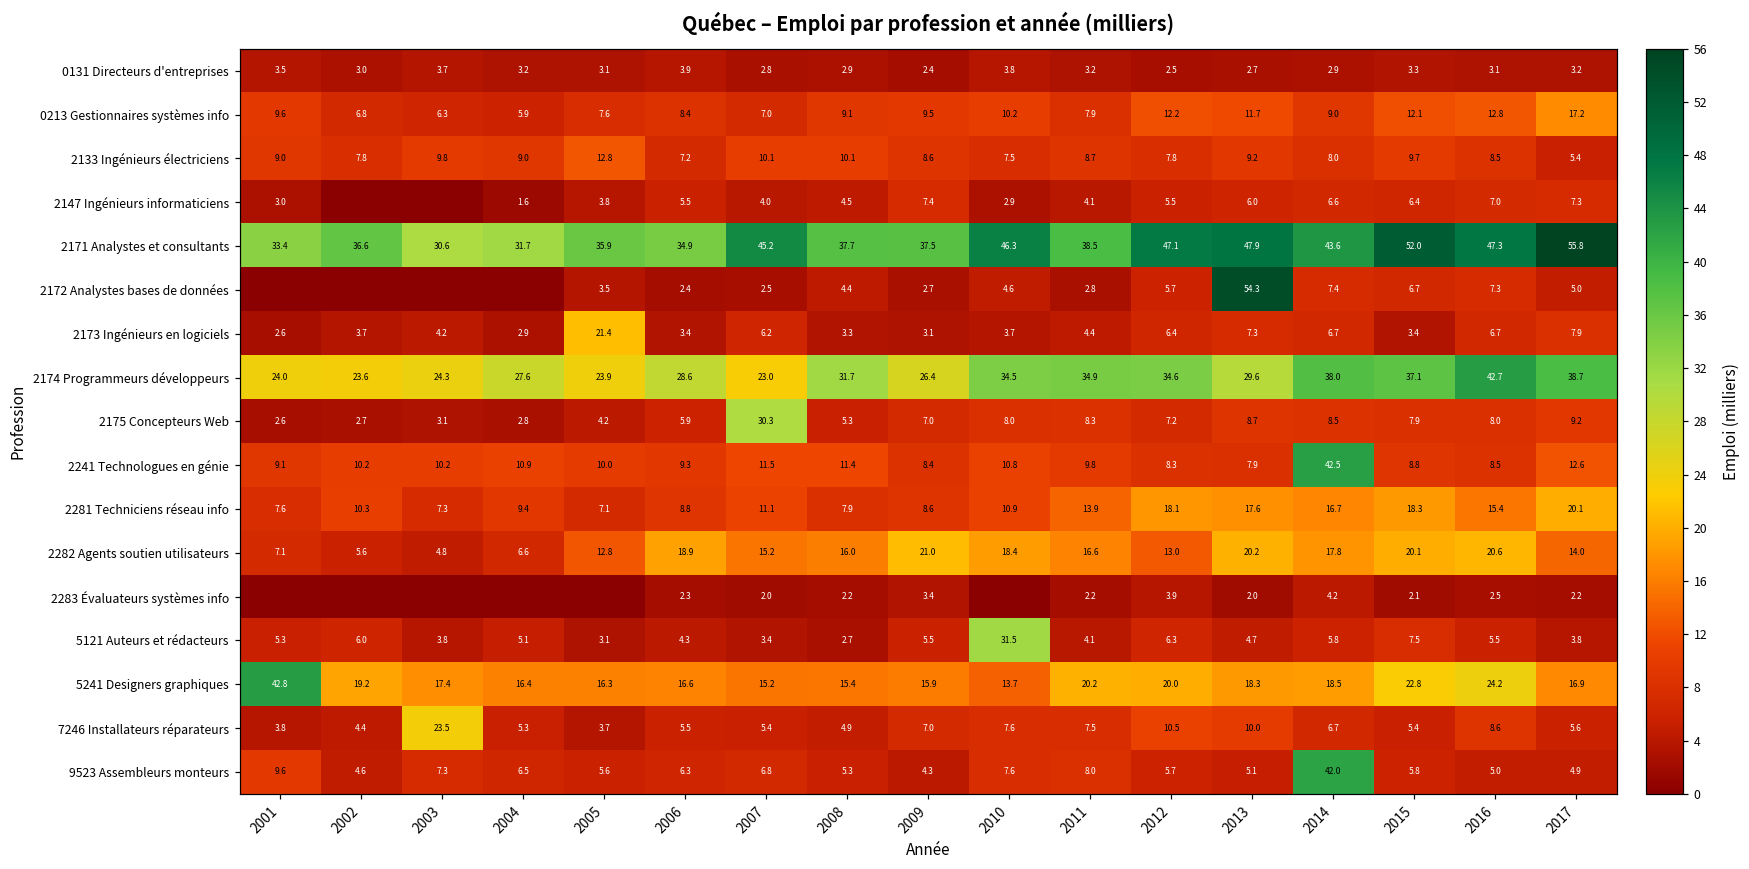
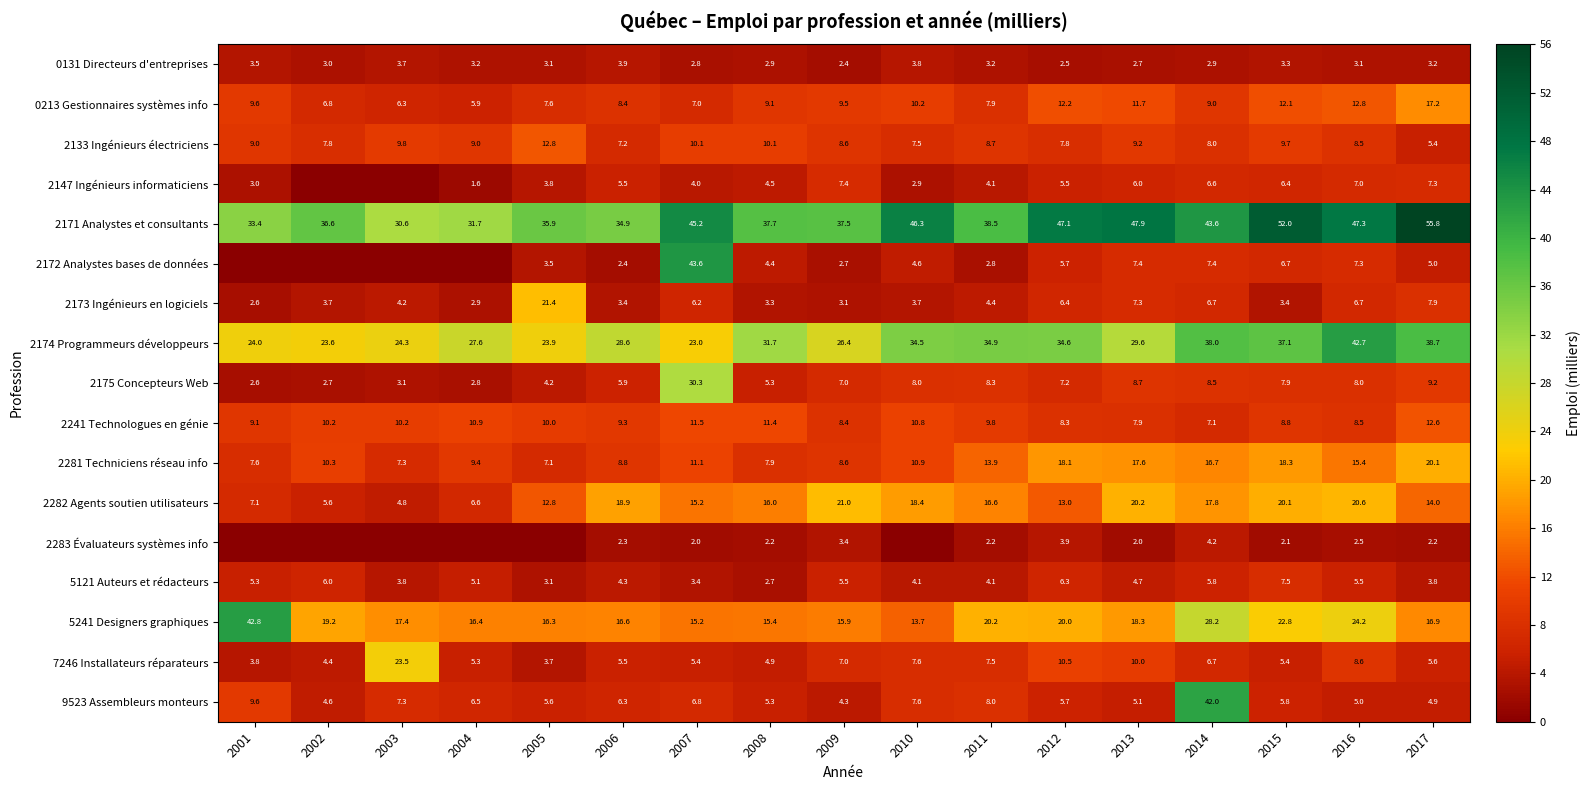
  {
    "2172 Analystes bases de données": {
      "2005": 3.5,
      "2006": 2.4,
-     "2007": 2.5,
+     "2007": 43.6,
      "2008": 4.4,
      "2009": 2.7,
      "2010": 4.6,
      "2011": 2.8,
      "2012": 5.7,
-     "2013": 54.3,
+     "2013": 7.4,
      "2014": 7.4,
      "2015": 6.7,
      "2016": 7.3,
      "2017": 5.0
    },
    "2241 Technologues en génie": {
      "2001": 9.1,
      "2002": 10.2,
      "2003": 10.2,
      "2004": 10.9,
      "2005": 10.0,
      "2006": 9.3,
      "2007": 11.5,
      "2008": 11.4,
      "2009": 8.4,
      "2010": 10.8,
      "2011": 9.8,
      "2012": 8.3,
      "2013": 7.9,
-     "2014": 42.5,
+     "2014": 7.1,
      "2015": 8.8,
      "2016": 8.5,
      "2017": 12.6
    },
    "5121 Auteurs et rédacteurs": {
      "2001": 5.3,
      "2002": 6.0,
      "2003": 3.8,
      "2004": 5.1,
      "2005": 3.1,
      "2006": 4.3,
      "2007": 3.4,
      "2008": 2.7,
      "2009": 5.5,
-     "2010": 31.5,
+     "2010": 4.1,
      "2011": 4.1,
      "2012": 6.3,
      "2013": 4.7,
      "2014": 5.8,
      "2015": 7.5,
      "2016": 5.5,
      "2017": 3.8
    },
    "5241 Designers graphiques": {
      "2001": 42.8,
      "2002": 19.2,
      "2003": 17.4,
      "2004": 16.4,
      "2005": 16.3,
      "2006": 16.6,
      "2007": 15.2,
      "2008": 15.4,
      "2009": 15.9,
      "2010": 13.7,
      "2011": 20.2,
      "2012": 20.0,
      "2013": 18.3,
-     "2014": 18.5,
+     "2014": 28.2,
      "2015": 22.8,
      "2016": 24.2,
      "2017": 16.9
    }
  }
